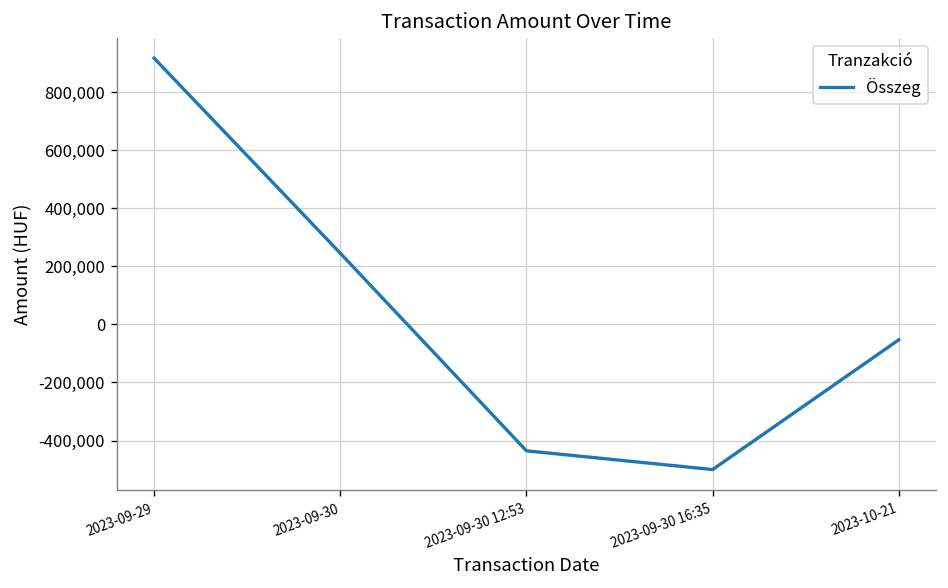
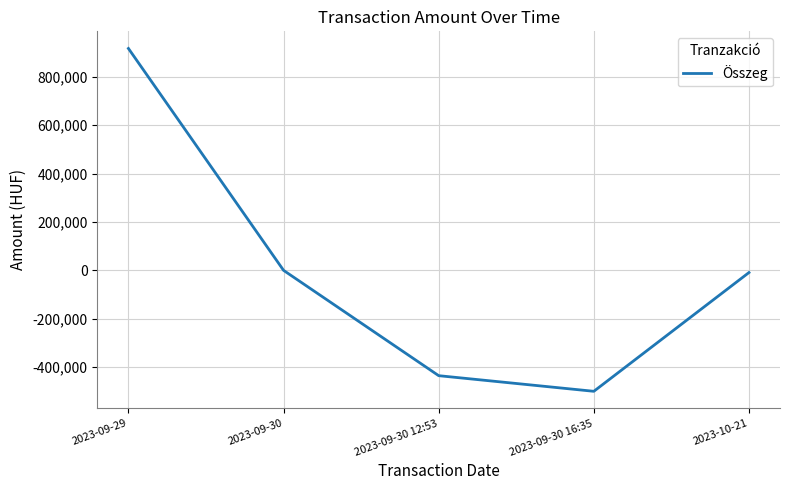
  {
    "2023-09-29": "920,000",
-   "2023-09-30": "250,000",
+   "2023-09-30": "0",
    "2023-09-30 12:53": "-440,000",
    "2023-09-30 16:35": "-500,000",
-   "2023-10-21": "-50,000"
+   "2023-10-21": "-10,000"
  }
